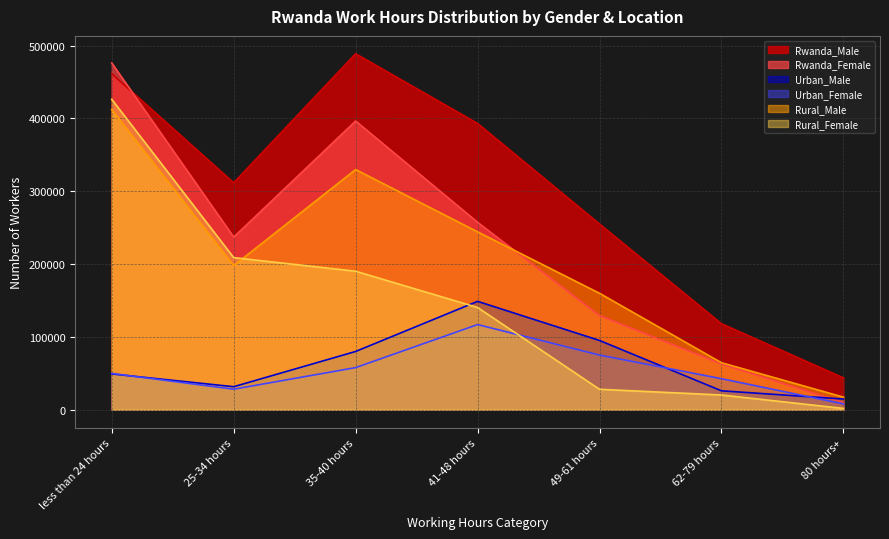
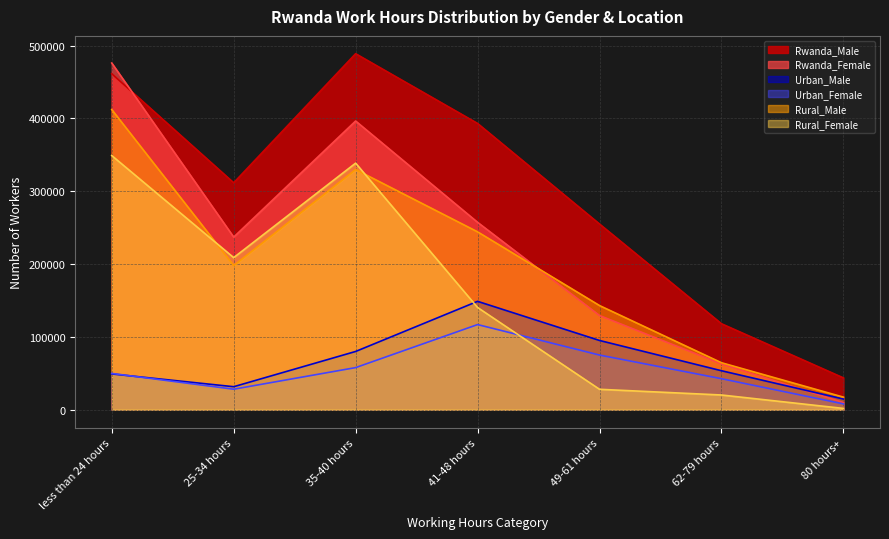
  {
    "Rwanda_Male": {
      "less than 24 hours": 460000,
      "25-34 hours": 310000,
      "35-40 hours": 490000,
      "41-48 hours": 390000,
      "49-61 hours": 250000,
      "62-79 hours": 120000,
      "80 hours+": 40000
    },
    "Rwanda_Female": {
      "less than 24 hours": 480000,
      "25-34 hours": 240000,
      "35-40 hours": 400000,
      "41-48 hours": 260000,
      "49-61 hours": 130000
    },
    "Urban_Male": {
      "35-40 hours": 80000,
      "41-48 hours": 150000,
      "49-61 hours": 100000,
-     "62-79 hours": 30000
+     "62-79 hours": 50000
    },
    "Urban_Female": {
      "35-40 hours": 60000,
      "41-48 hours": 120000,
      "49-61 hours": 80000,
      "62-79 hours": 40000
    },
    "Rural_Male": {
      "less than 24 hours": 410000,
      "25-34 hours": 200000,
      "35-40 hours": 330000,
      "41-48 hours": 240000,
-     "49-61 hours": 160000
+     "49-61 hours": 140000
    },
    "Rural_Female": {
-     "less than 24 hours": 430000,
+     "less than 24 hours": 350000,
      "25-34 hours": 210000,
-     "35-40 hours": 190000,
+     "35-40 hours": 340000,
      "41-48 hours": 140000,
      "49-61 hours": 30000,
      "62-79 hours": 20000,
      "80 hours+": 0
    }
  }
